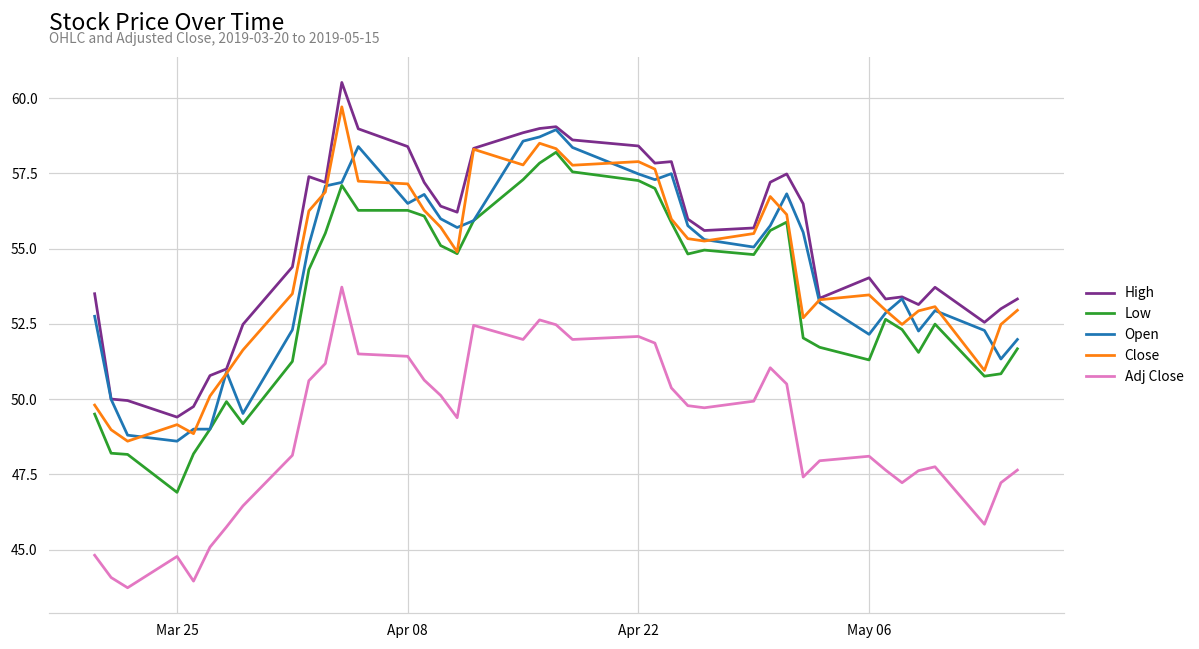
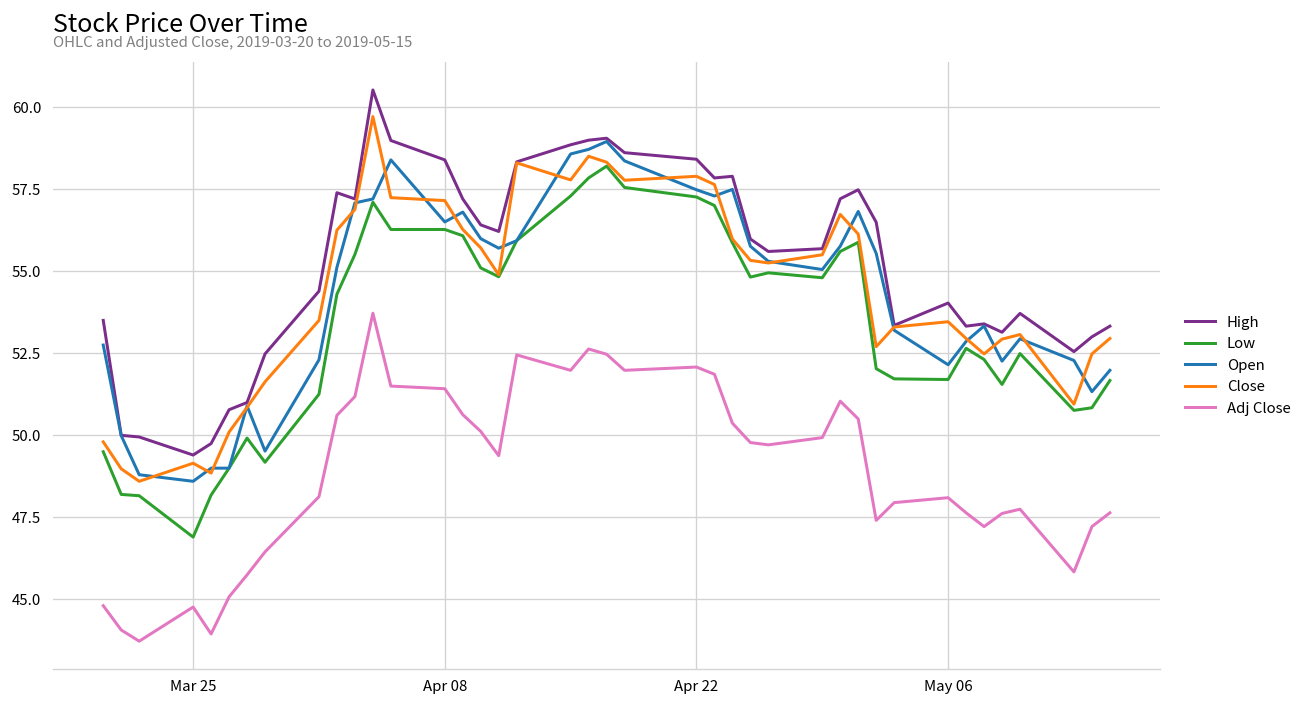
  {
    "High": {
      "Mar 25": 49.4,
      "Apr 08": 58.4,
      "Apr 22": 58.4,
      "May 06": 54.0
    },
    "Low": {
      "Mar 25": 46.9,
      "Apr 08": 56.3,
      "Apr 22": 57.3,
-     "May 06": 51.3
+     "May 06": 51.7
    },
    "Open": {
      "Mar 25": 48.6,
      "Apr 08": 56.5,
      "Apr 22": 57.5,
      "May 06": 52.2
    },
    "Close": {
      "Mar 25": 49.2,
      "Apr 08": 57.2,
      "Apr 22": 57.9,
      "May 06": 53.5
    },
    "Adj Close": {
      "Mar 25": 44.8,
      "Apr 08": 51.4,
      "Apr 22": 52.1,
      "May 06": 48.1
    }
  }
